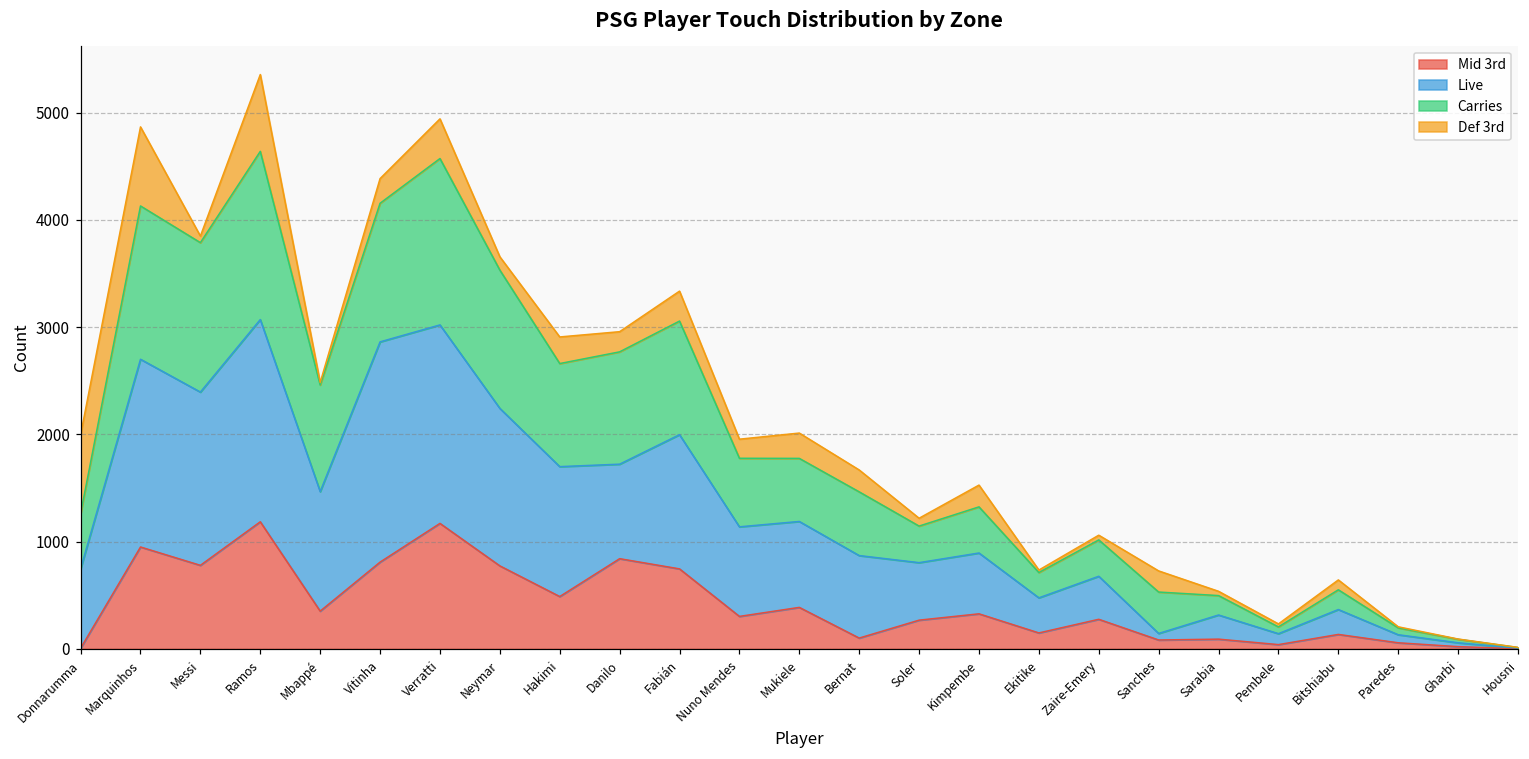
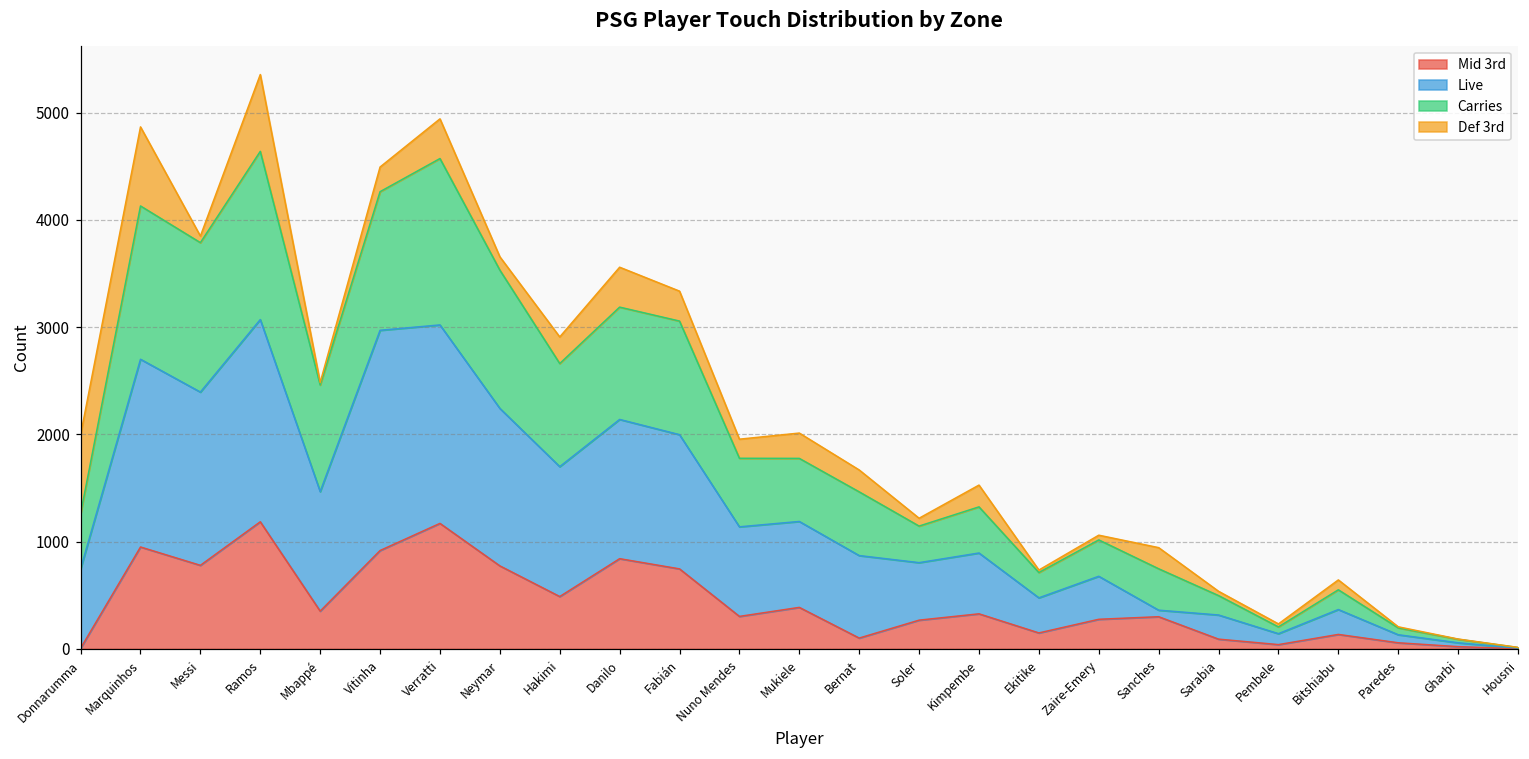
  {
    "Mid 3rd": {
      "Donnarumma": 0,
      "Marquinhos": 1000,
      "Messi": 800,
      "Ramos": 1200,
      "Mbappé": 400,
-     "Vitinha": 800,
+     "Vitinha": 900,
      "Verratti": 1200,
      "Neymar": 800,
      "Hakimi": 500,
      "Danilo": 800,
      "Fabián": 700,
      "Nuno Mendes": 300,
      "Mukiele": 400,
      "Bernat": 100,
      "Soler": 300,
      "Kimpembe": 300,
      "Ekitike": 100,
      "Zaire-Emery": 300,
-     "Sanches": 100,
+     "Sanches": 300,
      "Sarabia": 100,
      "Pembele": 0,
      "Bitshiabu": 100,
      "Paredes": 100,
      "Gharbi": 0
    },
    "Live": {
      "Donnarumma": 700,
      "Marquinhos": 1800,
      "Messi": 1600,
      "Ramos": 1900,
      "Mbappé": 1100,
      "Vitinha": 2100,
      "Verratti": 1900,
      "Neymar": 1500,
      "Hakimi": 1200,
-     "Danilo": 900,
+     "Danilo": 1300,
      "Fabián": 1300,
      "Nuno Mendes": 800,
      "Mukiele": 800,
      "Bernat": 800,
      "Soler": 500,
      "Kimpembe": 600,
      "Ekitike": 300,
      "Zaire-Emery": 400,
      "Sanches": 100,
      "Sarabia": 200,
      "Pembele": 100,
      "Bitshiabu": 200,
      "Paredes": 100,
      "Gharbi": 0
    },
    "Carries": {
      "Donnarumma": 500,
      "Marquinhos": 1400,
      "Messi": 1400,
      "Ramos": 1600,
      "Vitinha": 1300,
      "Verratti": 1600,
      "Neymar": 1300,
      "Hakimi": 1000,
      "Danilo": 1000,
      "Fabián": 1100,
      "Nuno Mendes": 600,
      "Mukiele": 600,
      "Bernat": 600,
      "Soler": 300,
      "Kimpembe": 400,
      "Zaire-Emery": 300,
      "Sanches": 400,
      "Sarabia": 200,
      "Pembele": 100,
      "Bitshiabu": 200
    },
    "Def 3rd": {
      "Donnarumma": 700,
      "Marquinhos": 700,
      "Messi": 100,
      "Ramos": 700,
      "Vitinha": 200,
      "Verratti": 400,
      "Neymar": 100,
      "Hakimi": 200,
-     "Danilo": 200,
+     "Danilo": 400,
      "Fabián": 300,
      "Nuno Mendes": 200,
      "Mukiele": 200,
      "Bernat": 200,
      "Soler": 100,
      "Kimpembe": 200,
      "Zaire-Emery": 0,
      "Sanches": 200,
      "Sarabia": 0,
      "Pembele": 0,
      "Bitshiabu": 100
    }
  }
